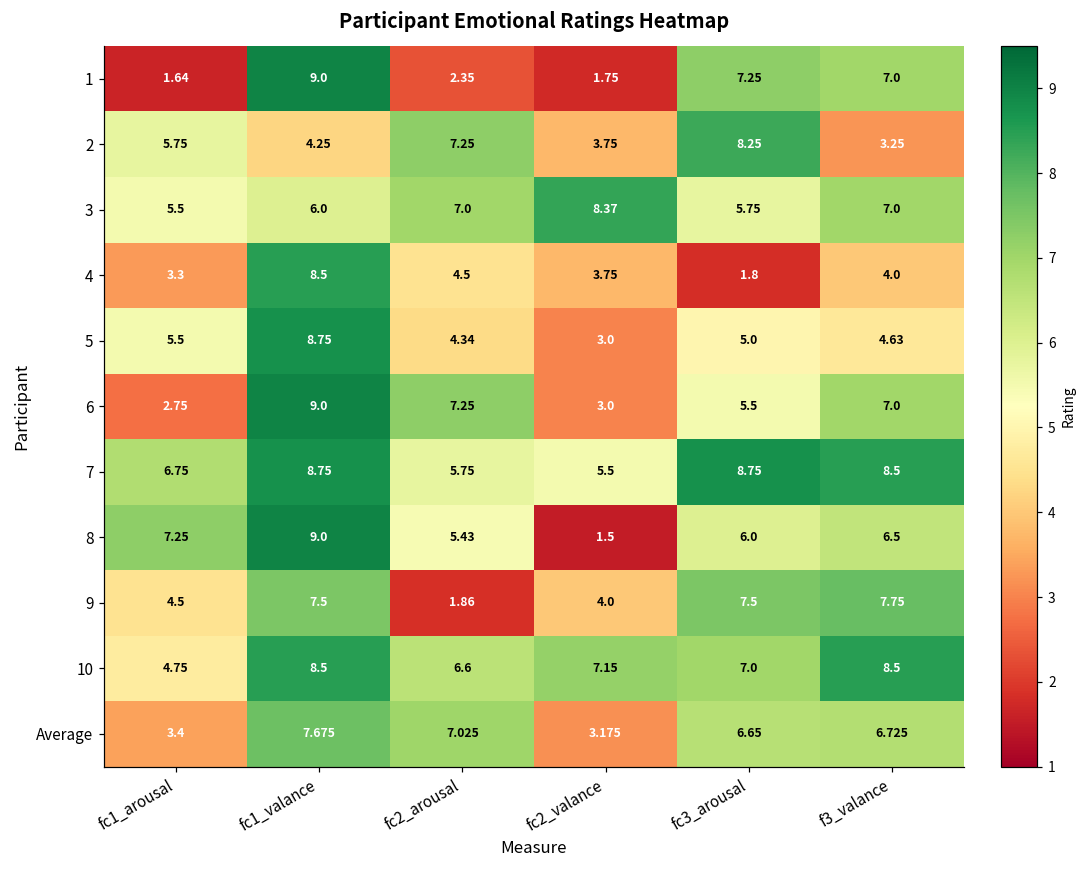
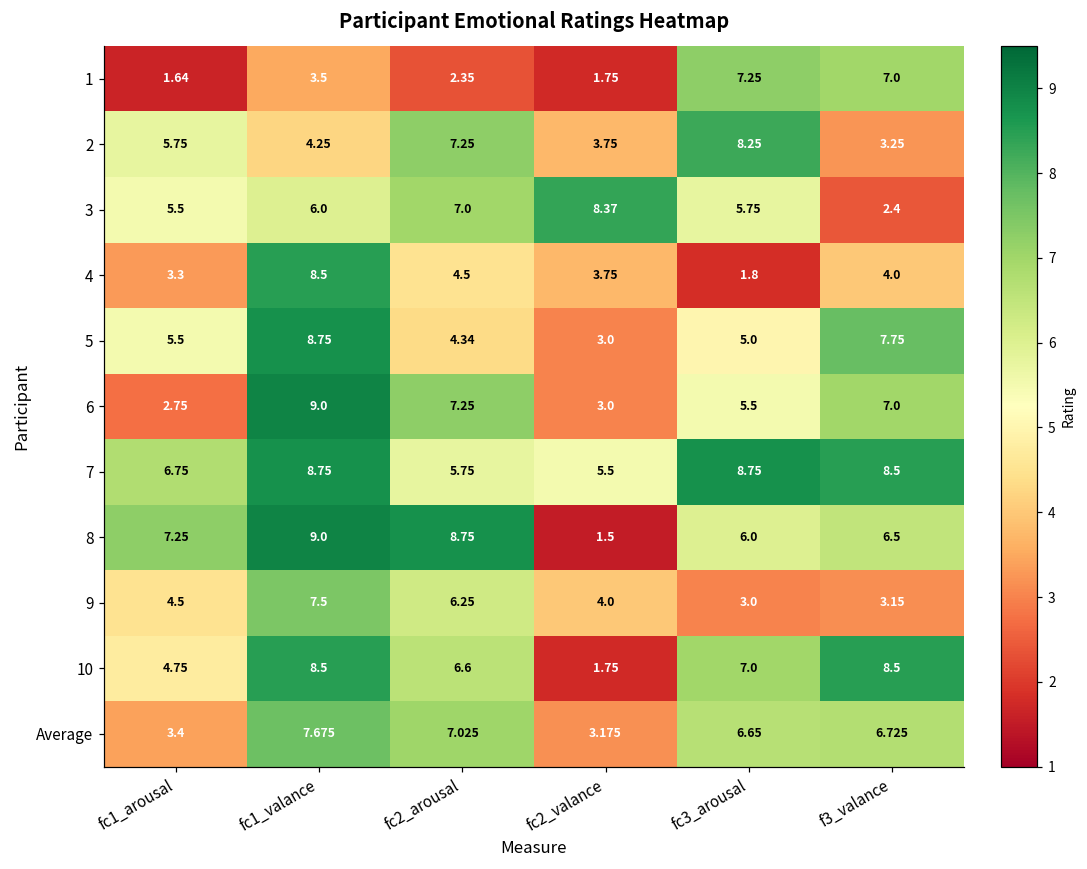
  {
    "1": {
      "fc1_arousal": 1.64,
-     "fc1_valance": 9.0,
+     "fc1_valance": 3.5,
      "fc2_arousal": 2.35,
      "fc2_valance": 1.75,
      "fc3_arousal": 7.25,
      "f3_valance": 7.0
    },
    "2": {
      "fc1_arousal": 5.75,
      "fc1_valance": 4.25,
      "fc2_arousal": 7.25,
      "fc2_valance": 3.75,
      "fc3_arousal": 8.25,
      "f3_valance": 3.25
    },
    "3": {
      "fc1_arousal": 5.5,
      "fc1_valance": 6.0,
      "fc2_arousal": 7.0,
      "fc2_valance": 8.37,
      "fc3_arousal": 5.75,
-     "f3_valance": 7.0
+     "f3_valance": 2.4
    },
    "4": {
      "fc1_arousal": 3.3,
      "fc1_valance": 8.5,
      "fc2_arousal": 4.5,
      "fc2_valance": 3.75,
      "fc3_arousal": 1.8,
      "f3_valance": 4.0
    },
    "5": {
      "fc1_arousal": 5.5,
      "fc1_valance": 8.75,
      "fc2_arousal": 4.34,
      "fc2_valance": 3.0,
      "fc3_arousal": 5.0,
-     "f3_valance": 4.63
+     "f3_valance": 7.75
    },
    "6": {
      "fc1_arousal": 2.75,
      "fc1_valance": 9.0,
      "fc2_arousal": 7.25,
      "fc2_valance": 3.0,
      "fc3_arousal": 5.5,
      "f3_valance": 7.0
    },
    "7": {
      "fc1_arousal": 6.75,
      "fc1_valance": 8.75,
      "fc2_arousal": 5.75,
      "fc2_valance": 5.5,
      "fc3_arousal": 8.75,
      "f3_valance": 8.5
    },
    "8": {
      "fc1_arousal": 7.25,
      "fc1_valance": 9.0,
-     "fc2_arousal": 5.43,
+     "fc2_arousal": 8.75,
      "fc2_valance": 1.5,
      "fc3_arousal": 6.0,
      "f3_valance": 6.5
    },
    "9": {
      "fc1_arousal": 4.5,
      "fc1_valance": 7.5,
-     "fc2_arousal": 1.86,
+     "fc2_arousal": 6.25,
      "fc2_valance": 4.0,
-     "fc3_arousal": 7.5,
-     "f3_valance": 7.75
+     "fc3_arousal": 3.0,
+     "f3_valance": 3.15
    },
    "10": {
      "fc1_arousal": 4.75,
      "fc1_valance": 8.5,
      "fc2_arousal": 6.6,
-     "fc2_valance": 7.15,
+     "fc2_valance": 1.75,
      "fc3_arousal": 7.0,
      "f3_valance": 8.5
    },
    "Average": {
      "fc1_arousal": 3.4,
      "fc1_valance": 7.675,
      "fc2_arousal": 7.025,
      "fc2_valance": 3.175,
      "fc3_arousal": 6.65,
      "f3_valance": 6.725
    }
  }
